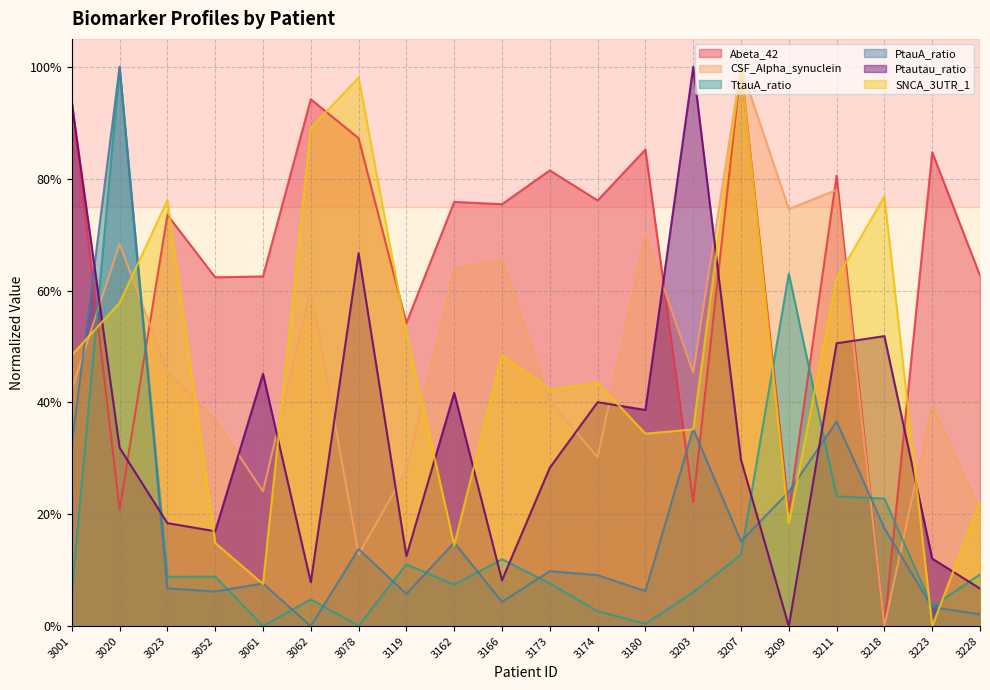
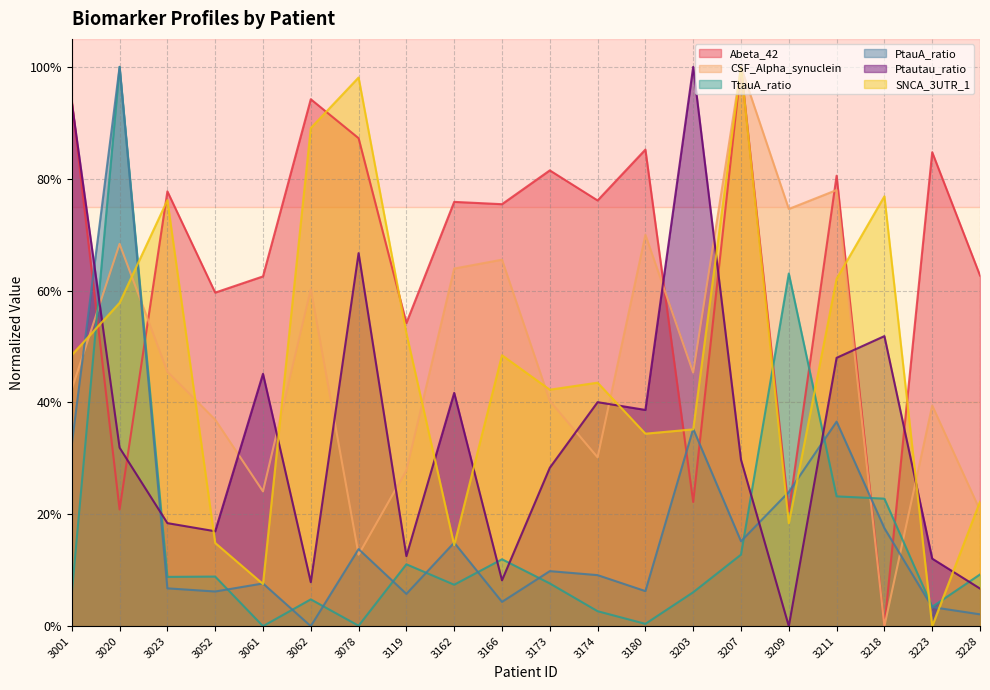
  {
    "Abeta_42": {
      "3020": "21%",
-     "3023": "74%",
-     "3052": "62%",
+     "3023": "78%",
+     "3052": "60%",
      "3061": "63%",
      "3062": "94%",
      "3078": "87%",
      "3119": "54%",
      "3162": "76%",
      "3166": "75%",
      "3173": "81%",
      "3174": "76%",
      "3180": "85%",
      "3203": "22%",
      "3209": "21%",
      "3211": "81%",
      "3223": "85%",
      "3228": "63%"
    },
    "Ptautau_ratio": {
      "3020": "32%",
      "3023": "18%",
      "3052": "17%",
      "3061": "45%",
      "3062": "8%",
      "3078": "67%",
      "3119": "13%",
      "3162": "42%",
      "3166": "8%",
      "3173": "28%",
      "3174": "40%",
      "3180": "39%",
      "3203": "100%",
      "3207": "30%",
      "3209": "0%",
-     "3211": "51%",
+     "3211": "48%",
      "3218": "52%",
      "3223": "12%",
      "3228": "7%"
    }
  }
